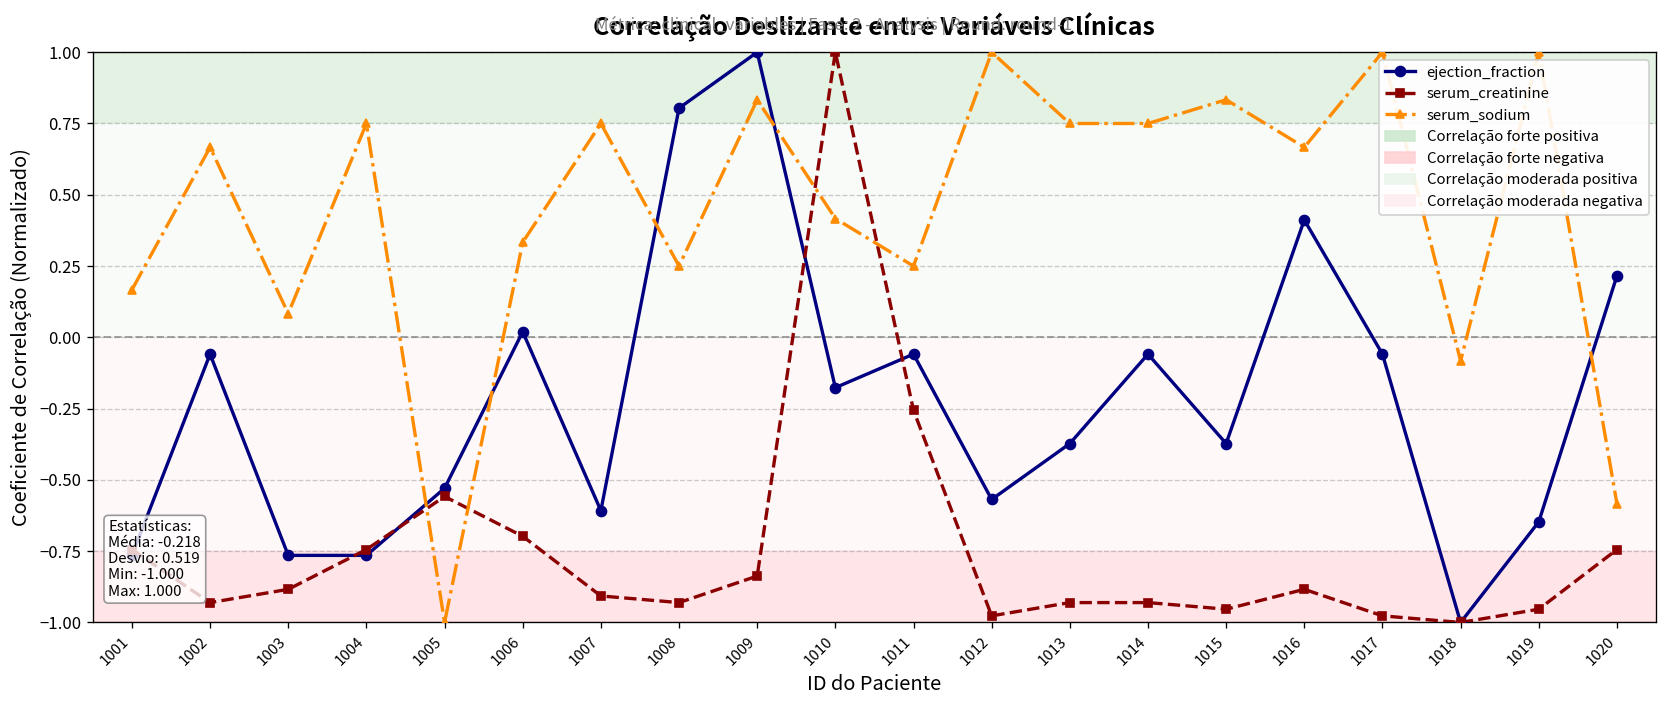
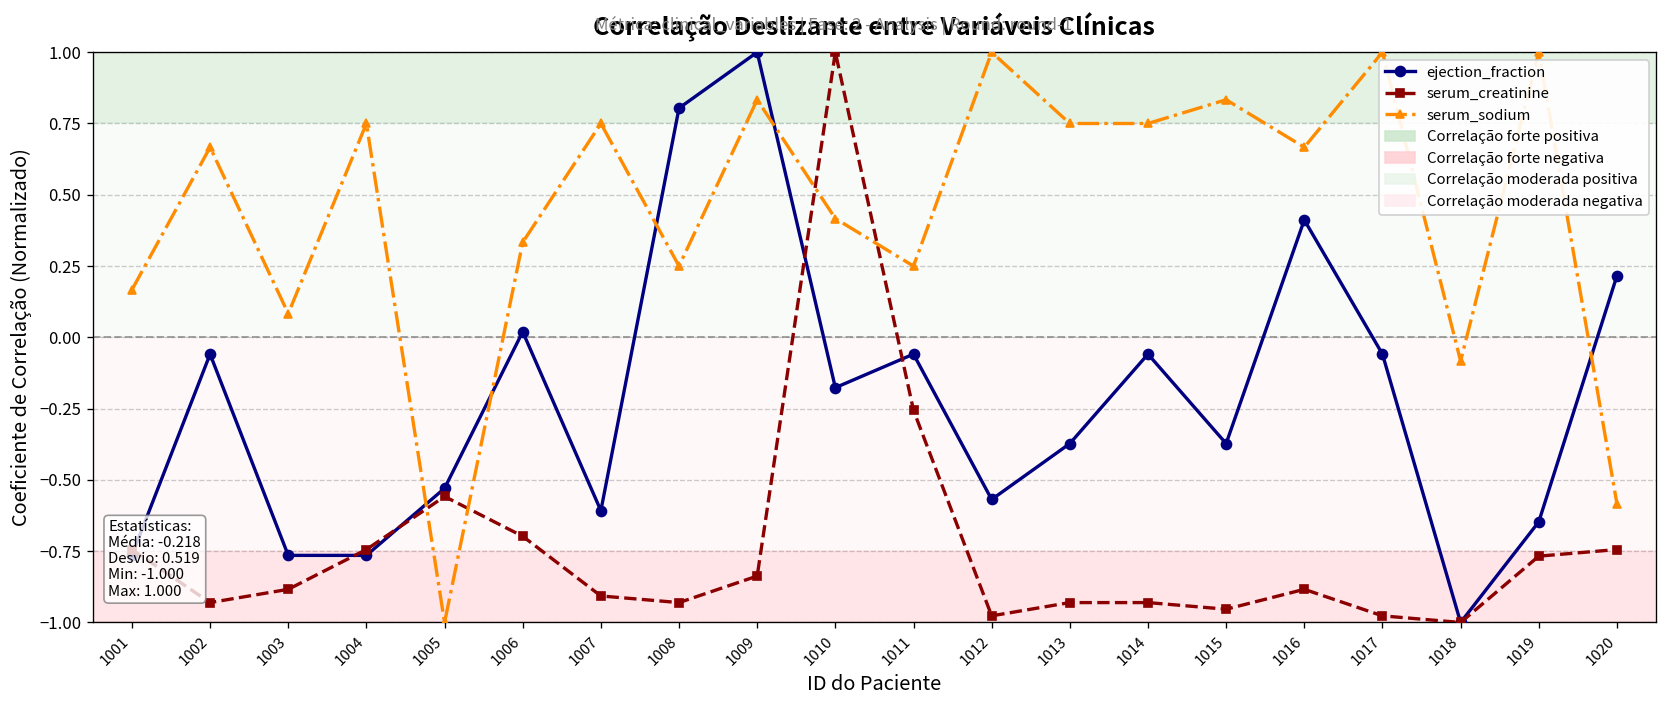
  {
    "ejection_fraction": {
      "1002": -0.06,
      "1003": -0.76,
      "1004": -0.76,
      "1005": -0.53,
      "1006": 0.02,
      "1007": -0.61,
      "1008": 0.80,
      "1009": 1.00,
      "1010": -0.18,
      "1011": -0.06,
      "1012": -0.57,
      "1013": -0.37,
      "1014": -0.06,
      "1015": -0.37,
      "1016": 0.41,
      "1017": -0.06,
      "1019": -0.65,
      "1020": 0.22
    },
    "serum_creatinine": {
      "1002": -0.93,
      "1003": -0.88,
      "1004": -0.74,
      "1005": -0.56,
      "1006": -0.70,
      "1007": -0.91,
      "1008": -0.93,
      "1009": -0.84,
      "1010": 1.00,
      "1011": -0.26,
      "1012": -0.98,
      "1013": -0.93,
      "1014": -0.93,
      "1015": -0.95,
      "1016": -0.88,
      "1017": -0.98,
-     "1019": -0.95,
+     "1019": -0.77,
      "1020": -0.74
    },
    "serum_sodium": {
      "1001": 0.17,
      "1002": 0.67,
      "1003": 0.08,
      "1004": 0.75,
      "1005": -1.00,
      "1006": 0.33,
      "1007": 0.75,
      "1008": 0.25,
      "1009": 0.83,
      "1010": 0.42,
      "1011": 0.25,
      "1012": 1.00,
      "1013": 0.75,
      "1014": 0.75,
      "1015": 0.83,
      "1016": 0.67,
      "1017": 1.00,
      "1018": -0.08,
      "1019": 1.00,
      "1020": -0.58
    }
  }
